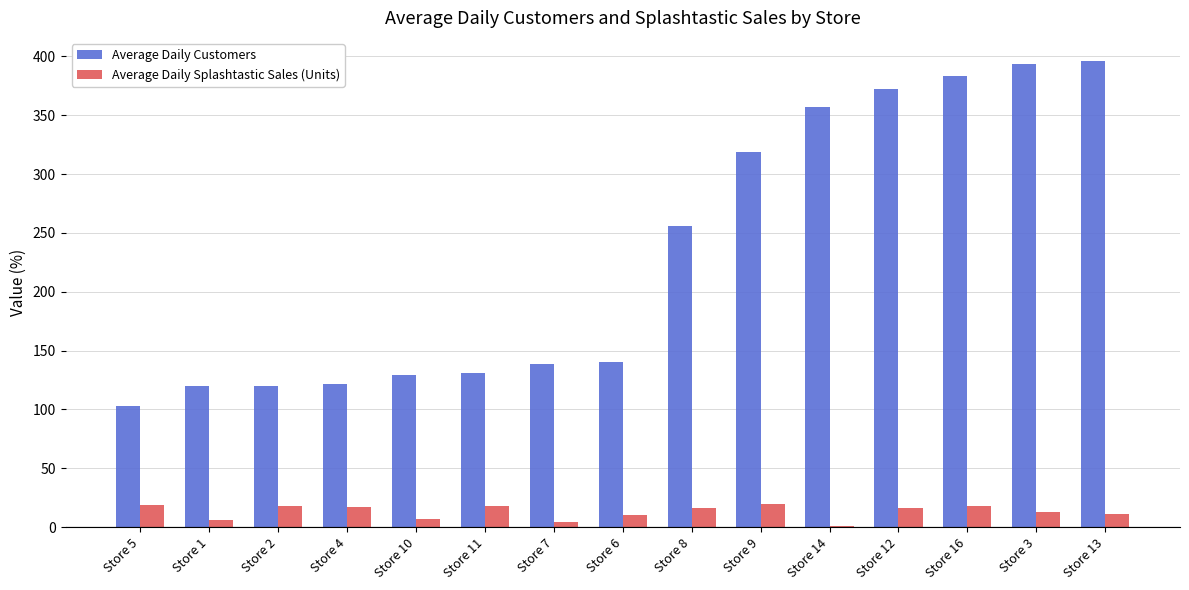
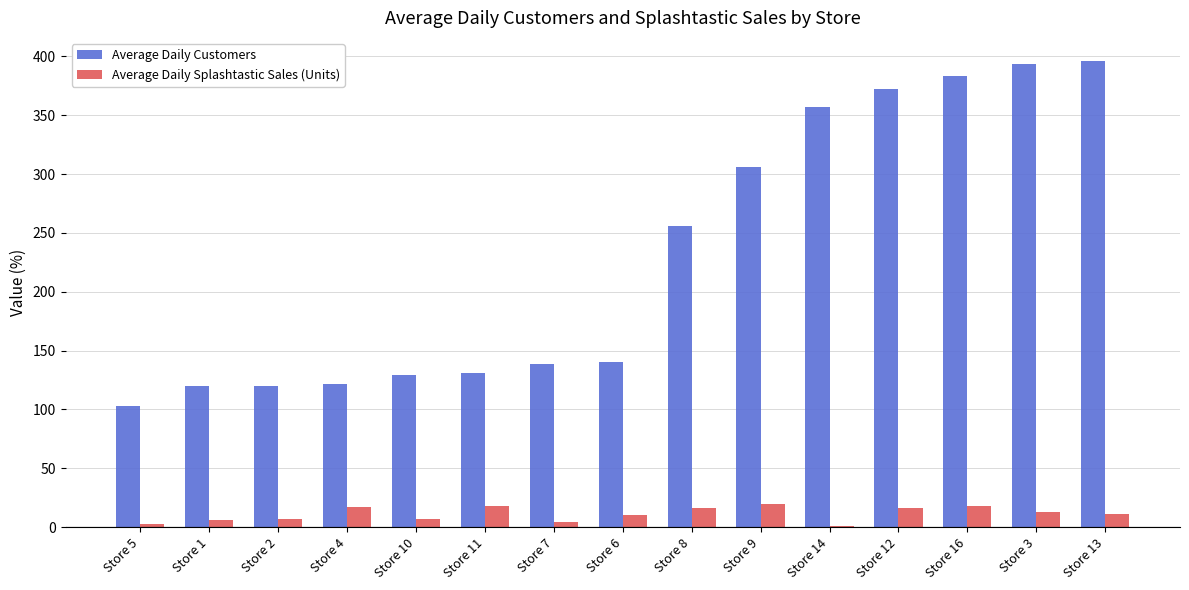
  {
    "Average Daily Customers": {
      "Store 5": 103,
      "Store 1": 120,
      "Store 2": 120,
      "Store 4": 122,
      "Store 10": 129,
      "Store 11": 131,
      "Store 7": 139,
      "Store 6": 140,
      "Store 8": 256,
-     "Store 9": 319,
+     "Store 9": 306,
      "Store 14": 357,
      "Store 12": 372,
      "Store 16": 383,
      "Store 3": 394,
      "Store 13": 396
    },
    "Average Daily Splashtastic Sales (Units)": {
-     "Store 5": 19,
+     "Store 5": 3,
      "Store 1": 6,
-     "Store 2": 18,
+     "Store 2": 7,
      "Store 4": 17,
      "Store 10": 7,
      "Store 11": 18,
      "Store 7": 4,
      "Store 6": 10,
      "Store 8": 16,
      "Store 9": 20,
      "Store 12": 16,
      "Store 16": 18,
      "Store 3": 13,
      "Store 13": 11
    }
  }
